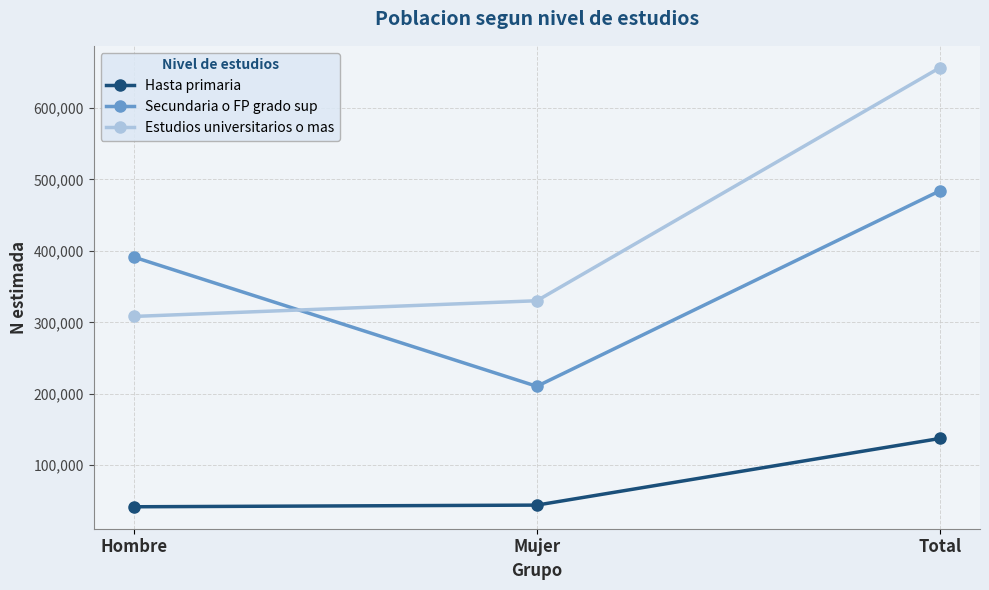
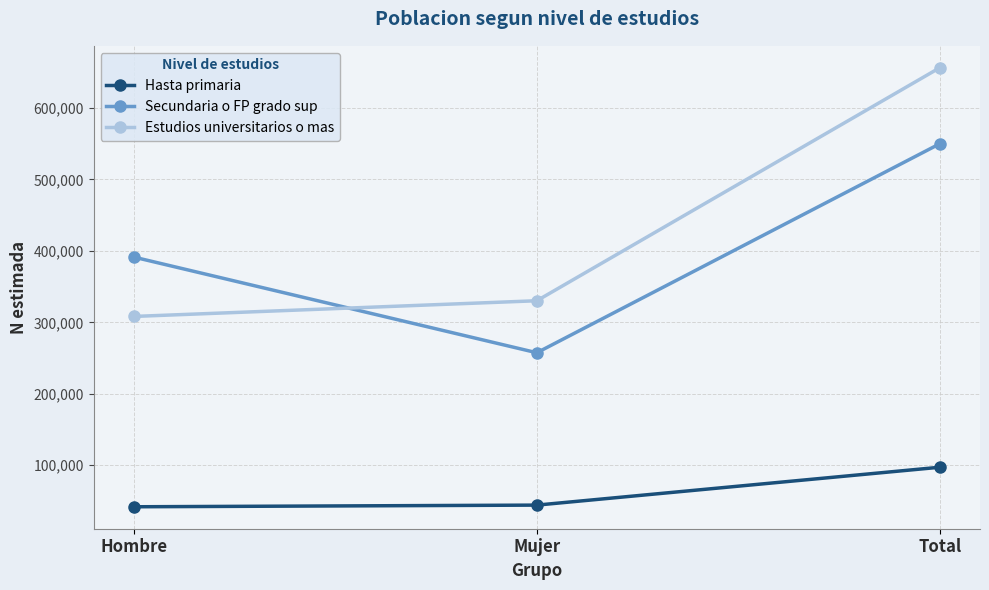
  {
    "Hasta primaria": {
      "Hombre": "40,000",
      "Mujer": "40,000",
-     "Total": "140,000"
+     "Total": "100,000"
    },
    "Secundaria o FP grado sup": {
      "Hombre": "390,000",
-     "Mujer": "210,000",
-     "Total": "480,000"
+     "Mujer": "260,000",
+     "Total": "550,000"
    },
    "Estudios universitarios o mas": {
      "Hombre": "310,000",
      "Mujer": "330,000",
      "Total": "660,000"
    }
  }
